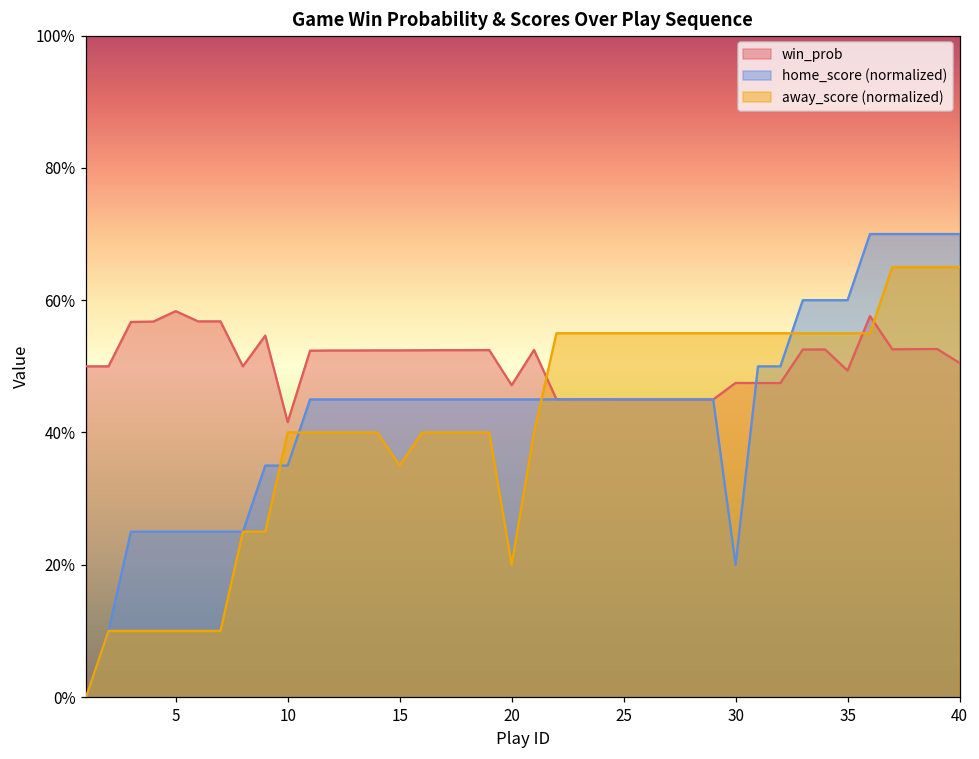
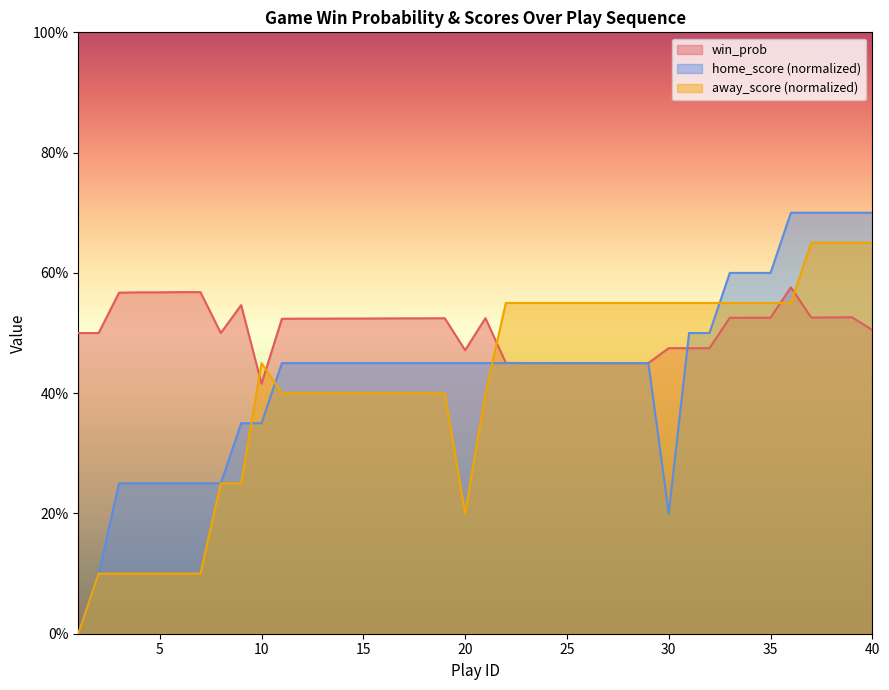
  {
    "win_prob": {
-     "5": "58%",
+     "5": "57%",
      "10": "42%",
      "15": "52%",
      "20": "47%",
      "30": "47%",
-     "35": "49%",
+     "35": "53%",
      "40": "51%"
    },
    "home_score (normalized)": {
      "5": "25%",
      "10": "35%",
      "15": "45%",
      "20": "45%",
      "30": "20%",
      "35": "60%",
      "40": "70%"
    },
    "away_score (normalized)": {
      "5": "10%",
-     "10": "40%",
-     "15": "35%",
+     "10": "45%",
+     "15": "40%",
      "20": "20%",
      "25": "55%",
      "30": "55%",
      "35": "55%",
      "40": "65%"
    }
  }
